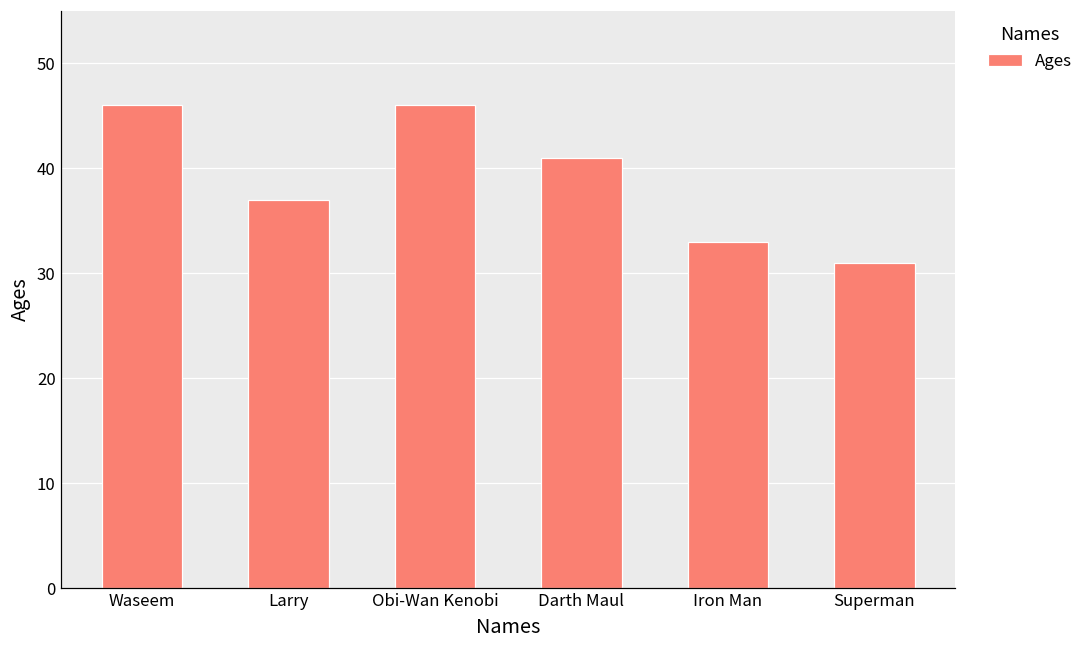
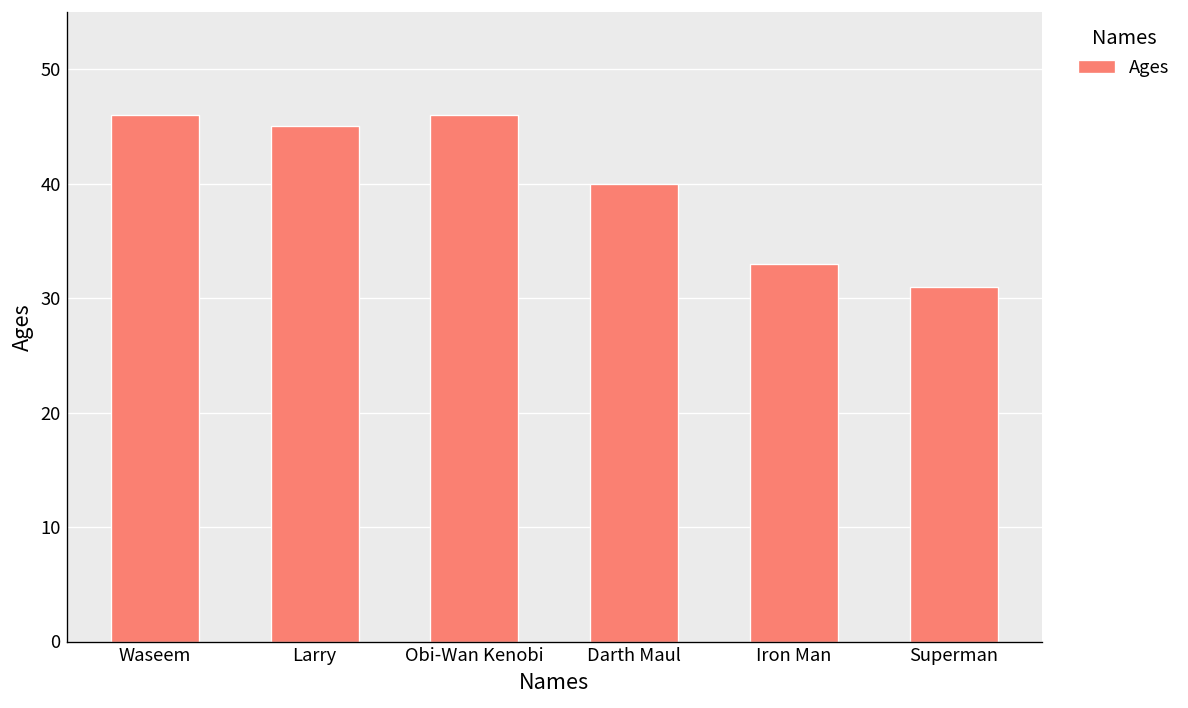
  {
    "Waseem": 46,
-   "Larry": 37,
+   "Larry": 45,
    "Obi-Wan Kenobi": 46,
-   "Darth Maul": 41,
+   "Darth Maul": 40,
    "Iron Man": 33,
    "Superman": 31
  }
